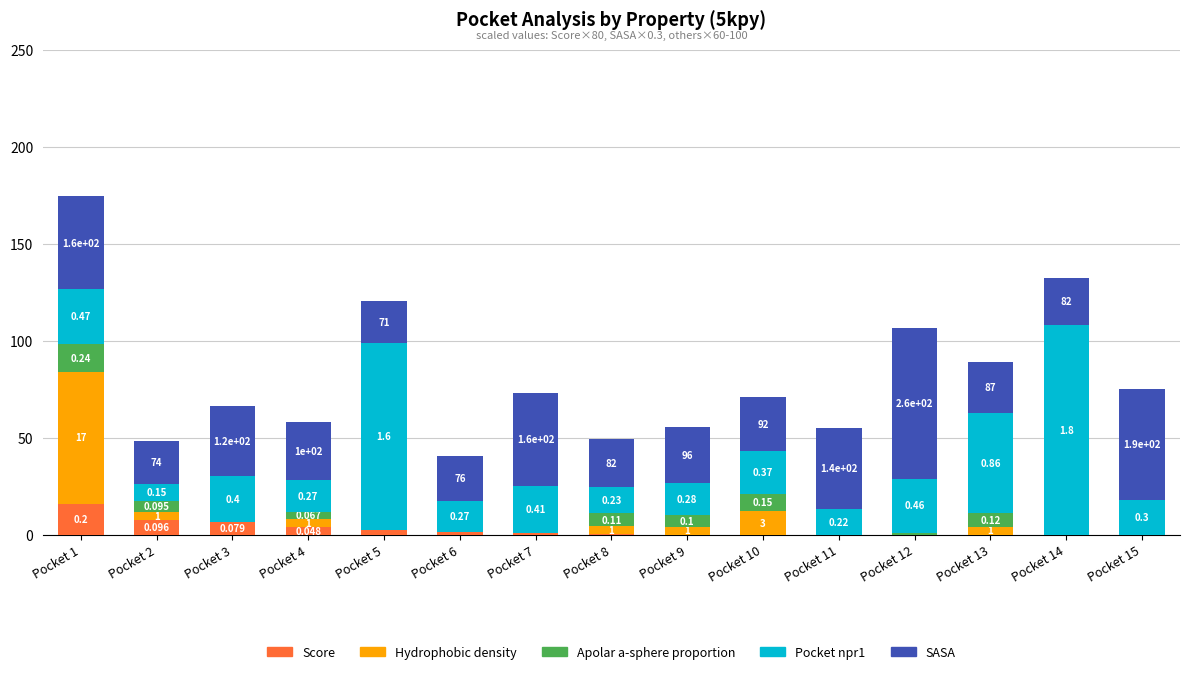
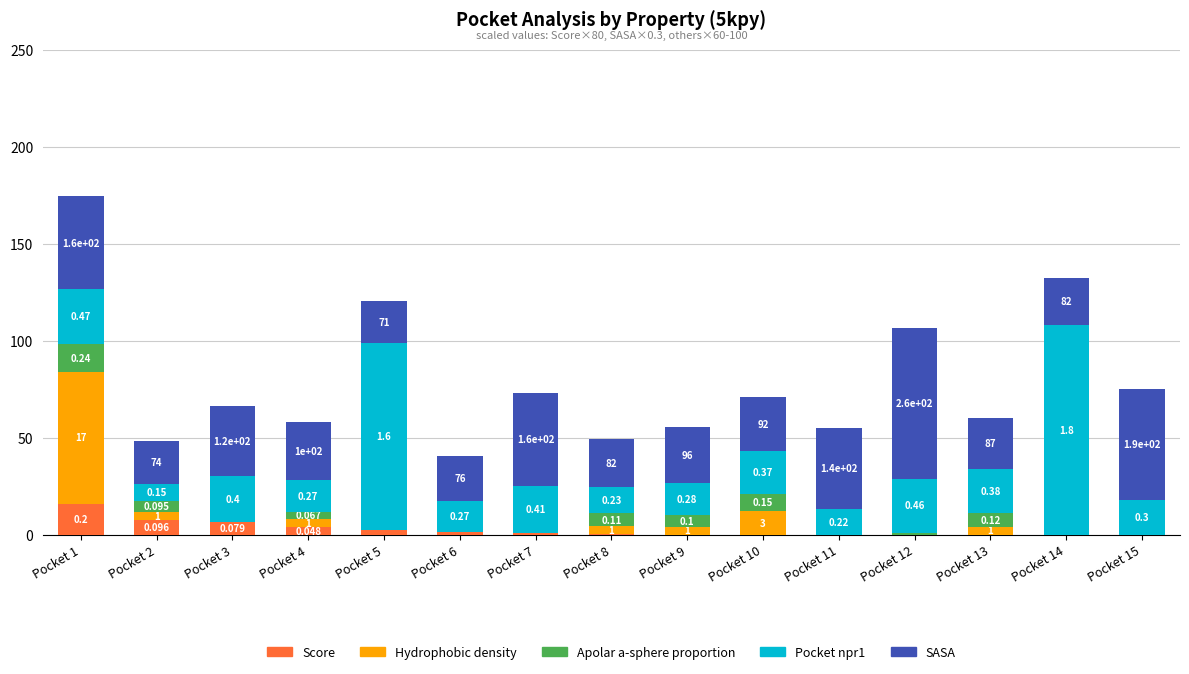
  {
    "Score": {
      "Pocket 5": 2,
      "Pocket 6": 1,
      "Pocket 9": 0,
      "Pocket 10": 0,
      "Pocket 11": 0,
      "Pocket 12": 0,
      "Pocket 13": 0,
      "Pocket 14": 0,
      "Pocket 15": 0
    },
    "Hydrophobic density": {
      "Pocket 3": 0,
      "Pocket 5": 0,
      "Pocket 6": 0,
      "Pocket 7": 0,
      "Pocket 11": 0,
      "Pocket 12": 0,
      "Pocket 14": 0,
      "Pocket 15": 0
    },
    "Apolar a-sphere proportion": {
      "Pocket 3": 0,
      "Pocket 5": 0,
      "Pocket 6": 0,
      "Pocket 7": 0,
      "Pocket 11": 0,
      "Pocket 14": 0,
      "Pocket 15": 0
    },
    "Pocket npr1": {
-     "Pocket 13": 0.86
+     "Pocket 13": 0.38
    }
  }
